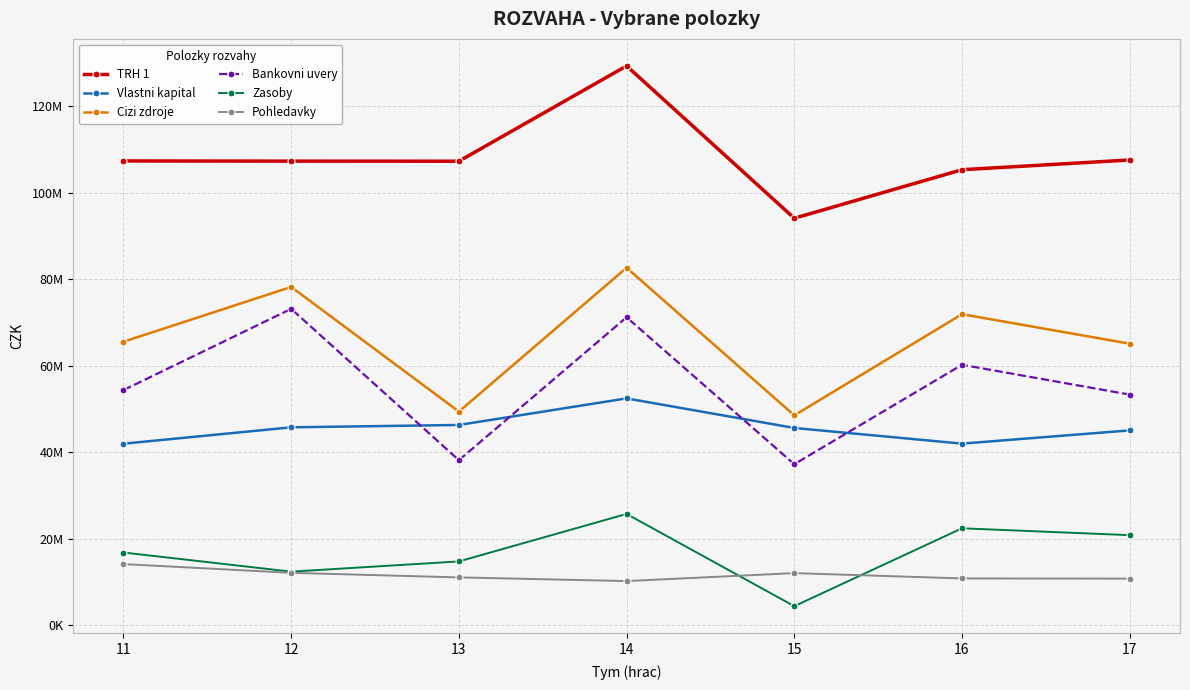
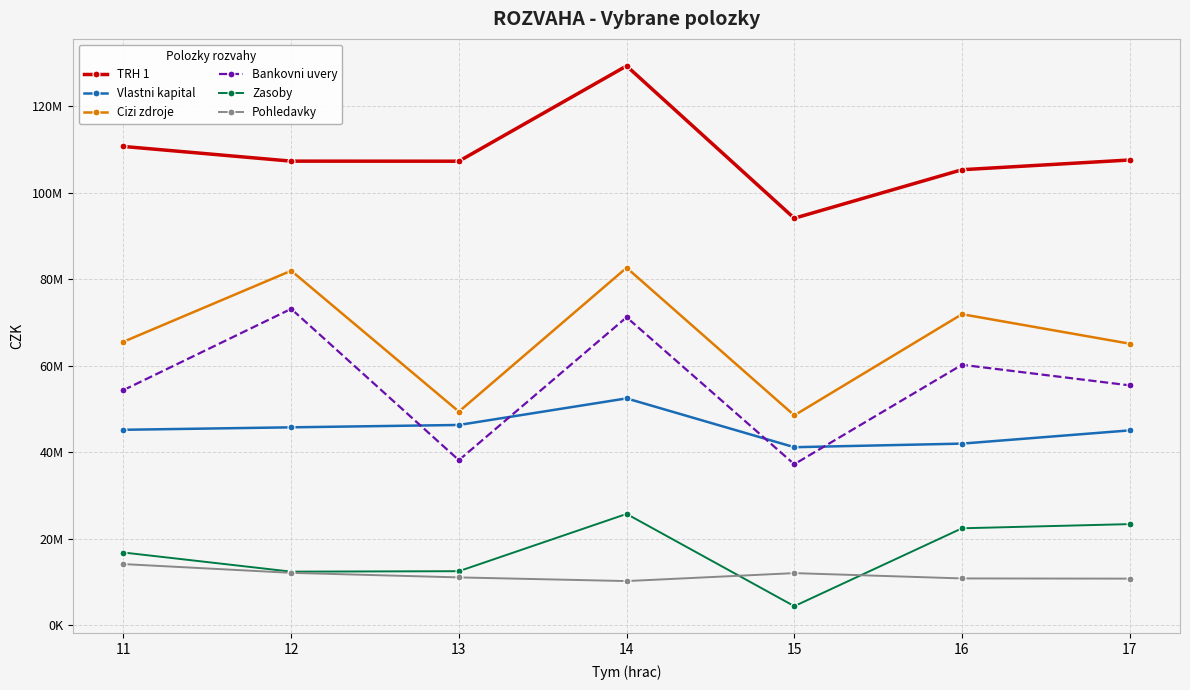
  {
    "TRH 1": {
-     "11": 107000000,
+     "11": 111000000,
      "12": 107000000,
      "13": 107000000,
      "14": 129000000,
      "15": 94000000,
      "16": 105000000,
      "17": 108000000
    },
    "Vlastni kapital": {
-     "11": 42000000,
+     "11": 45000000,
      "12": 46000000,
      "13": 46000000,
      "14": 52000000,
-     "15": 46000000,
+     "15": 41000000,
      "16": 42000000,
      "17": 45000000
    },
    "Cizi zdroje": {
      "11": 66000000,
-     "12": 78000000,
+     "12": 82000000,
      "13": 49000000,
      "14": 83000000,
      "15": 48000000,
      "16": 72000000,
      "17": 65000000
    },
    "Bankovni uvery": {
      "11": 54000000,
      "12": 73000000,
      "13": 38000000,
      "14": 71000000,
      "15": 37000000,
      "16": 60000000,
-     "17": 53000000
+     "17": 55000000
    },
    "Zasoby": {
      "11": 17000000,
-     "13": 15000000,
+     "13": 12000000,
      "14": 26000000,
      "15": 4000000,
      "16": 22000000,
-     "17": 21000000
+     "17": 23000000
    },
    "Pohledavky": {
      "11": 14000000,
      "13": 11000000,
      "14": 10000000,
      "15": 12000000,
      "16": 11000000,
      "17": 11000000
    }
  }
